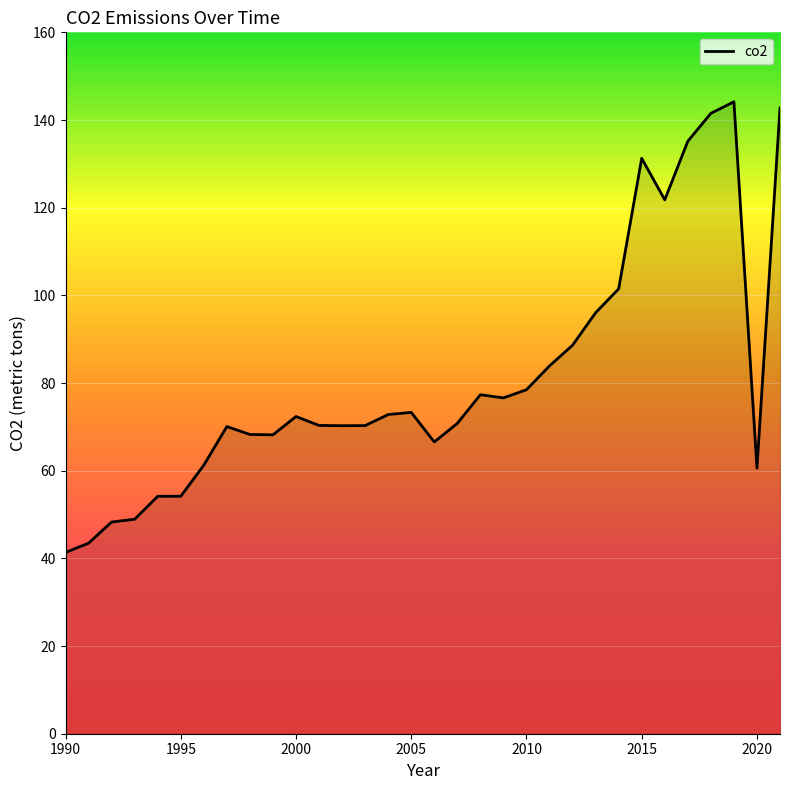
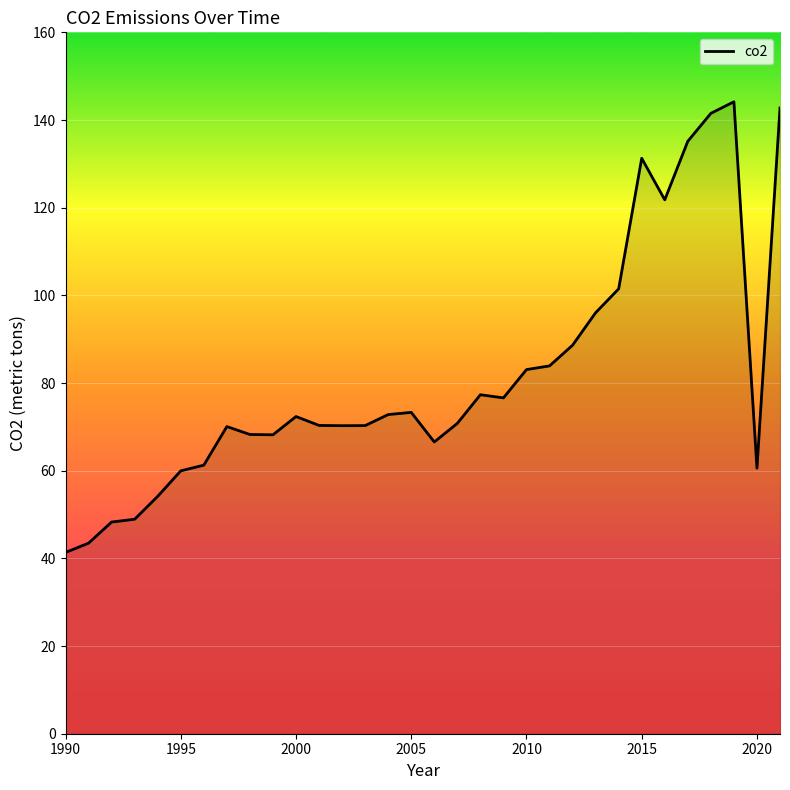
  {
    "1990": 41,
-   "1995": 54,
+   "1995": 60,
    "2000": 72,
    "2005": 73,
-   "2010": 78,
+   "2010": 83,
    "2015": 131,
    "2020": 61
  }
